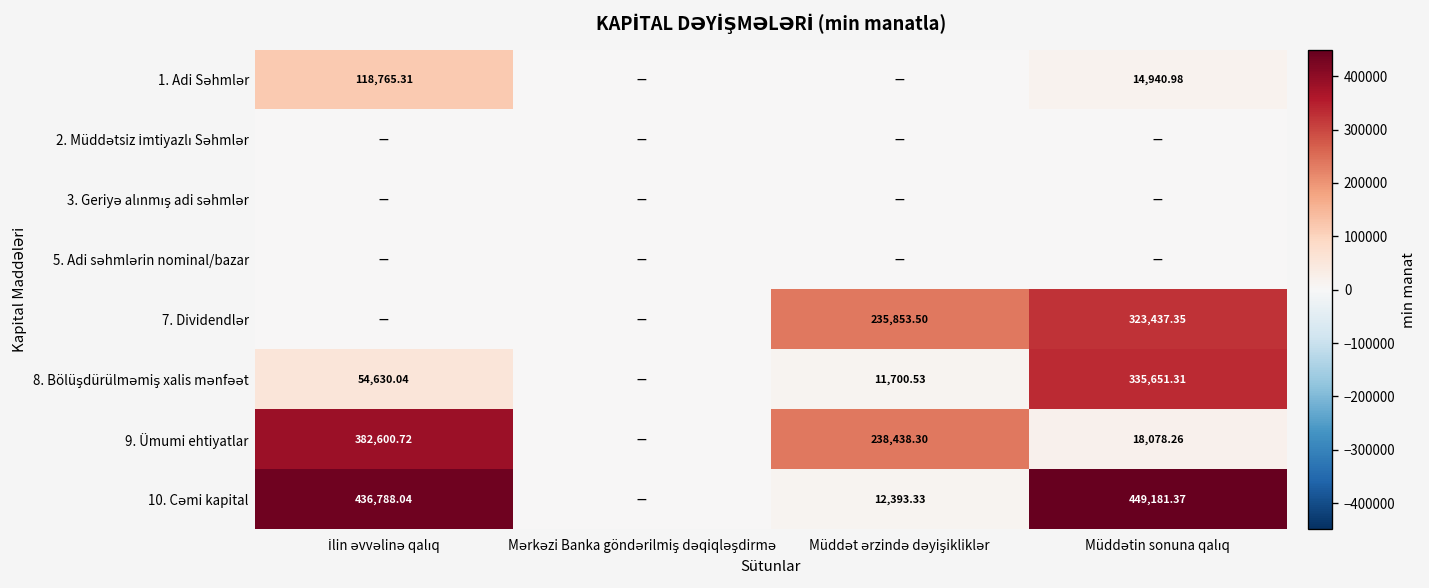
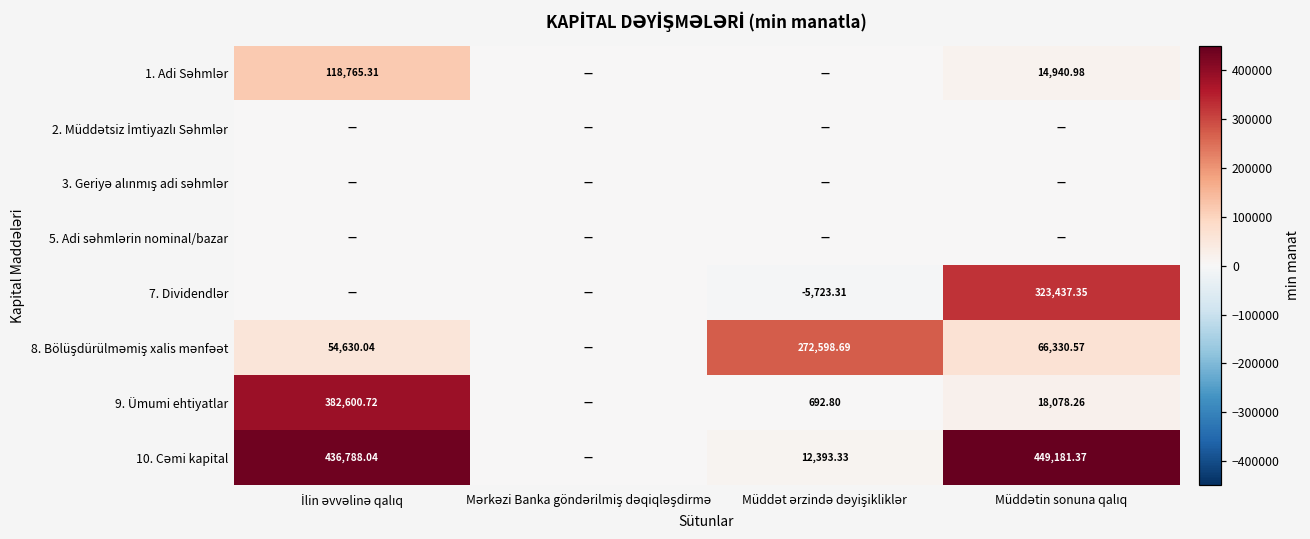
  {
    "1. Adi Səhmlər": {
      "İlin əvvəlinə qalıq": "118,765.31",
      "Müddətin sonuna qalıq": "14,940.98"
    },
    "7. Dividendlər": {
-     "Müddət ərzində dəyişikliklər": "235,853.50",
+     "Müddət ərzində dəyişikliklər": "-5,723.31",
      "Müddətin sonuna qalıq": "323,437.35"
    },
    "8. Bölüşdürülməmiş xalis mənfəət": {
      "İlin əvvəlinə qalıq": "54,630.04",
-     "Müddət ərzində dəyişikliklər": "11,700.53",
-     "Müddətin sonuna qalıq": "335,651.31"
+     "Müddət ərzində dəyişikliklər": "272,598.69",
+     "Müddətin sonuna qalıq": "66,330.57"
    },
    "9. Ümumi ehtiyatlar": {
      "İlin əvvəlinə qalıq": "382,600.72",
-     "Müddət ərzində dəyişikliklər": "238,438.30",
+     "Müddət ərzində dəyişikliklər": "692.80",
      "Müddətin sonuna qalıq": "18,078.26"
    },
    "10. Cəmi kapital": {
      "İlin əvvəlinə qalıq": "436,788.04",
      "Müddət ərzində dəyişikliklər": "12,393.33",
      "Müddətin sonuna qalıq": "449,181.37"
    }
  }
